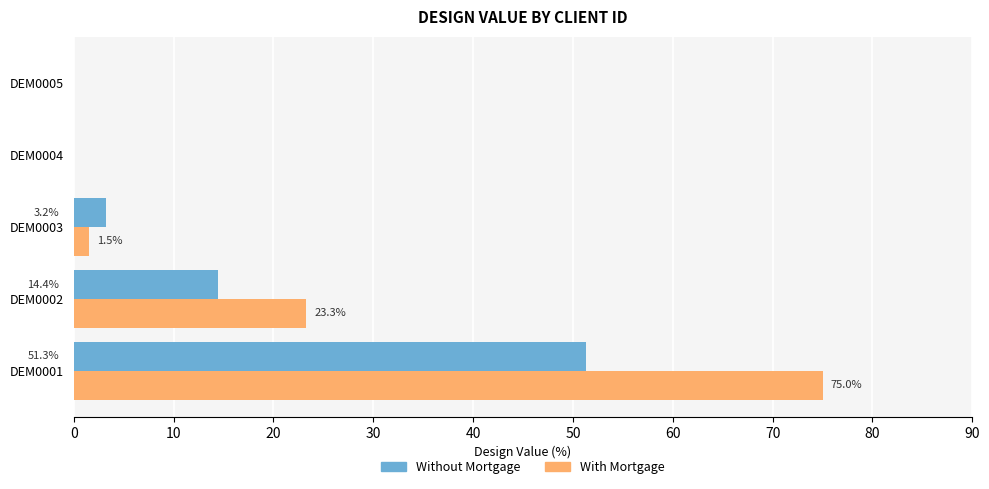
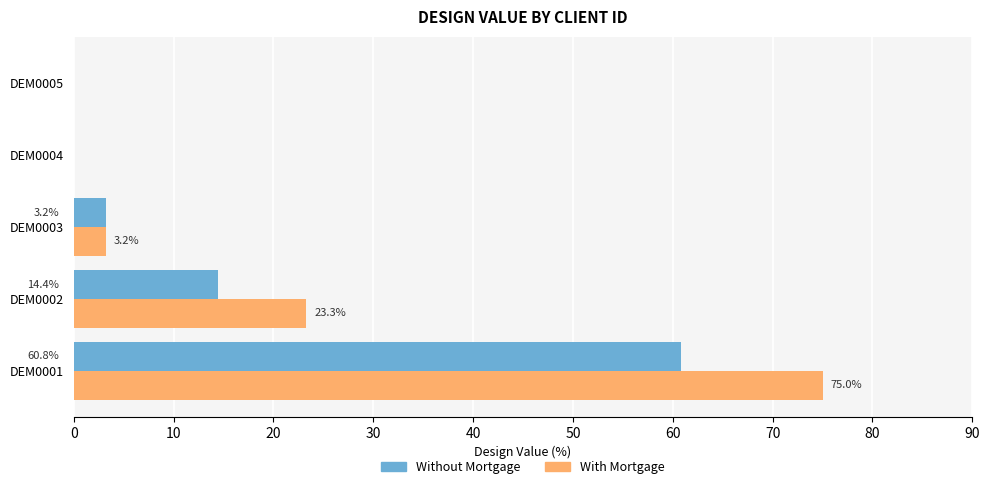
  {
    "Without Mortgage": {
-     "DEM0001": "51.3%"
+     "DEM0001": "60.8%"
    },
    "With Mortgage": {
-     "DEM0003": "1.5%",
+     "DEM0003": "3.2%",
      "DEM0002": "23.3%",
      "DEM0001": "75.0%"
    }
  }
